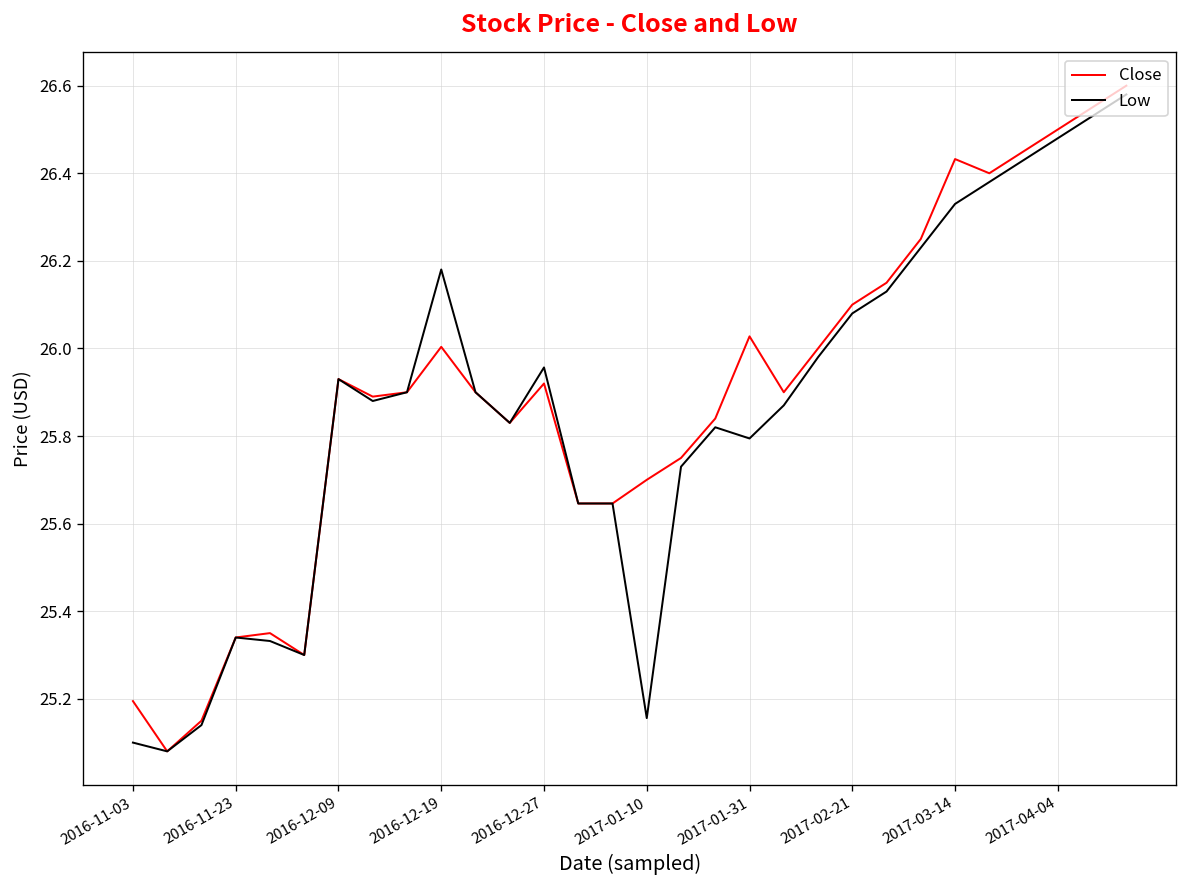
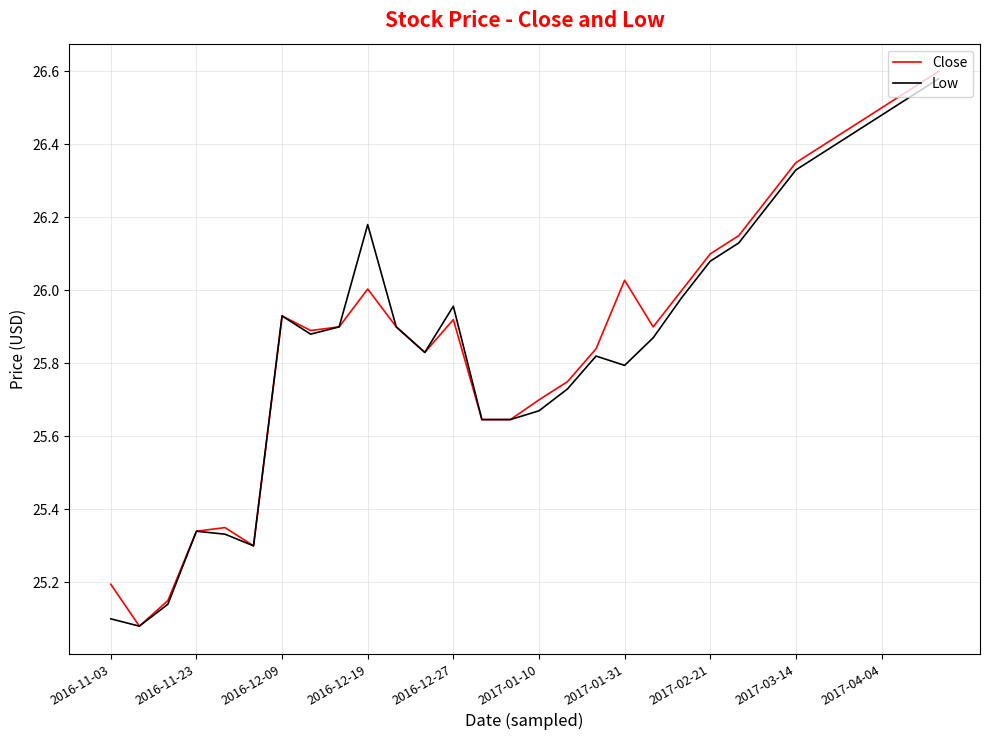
  {
    "Close": {
      "2016-11-03": 25.19,
      "2016-12-19": 26.00,
      "2016-12-27": 25.92,
      "2017-01-10": 25.70,
      "2017-01-31": 26.03,
      "2017-02-21": 26.10,
-     "2017-03-14": 26.43,
+     "2017-03-14": 26.35,
      "2017-04-04": 26.50
    },
    "Low": {
      "2016-11-03": 25.10,
      "2016-12-19": 26.18,
      "2016-12-27": 25.96,
-     "2017-01-10": 25.16,
+     "2017-01-10": 25.67,
      "2017-01-31": 25.79,
      "2017-02-21": 26.08,
      "2017-03-14": 26.33,
      "2017-04-04": 26.48
    }
  }
